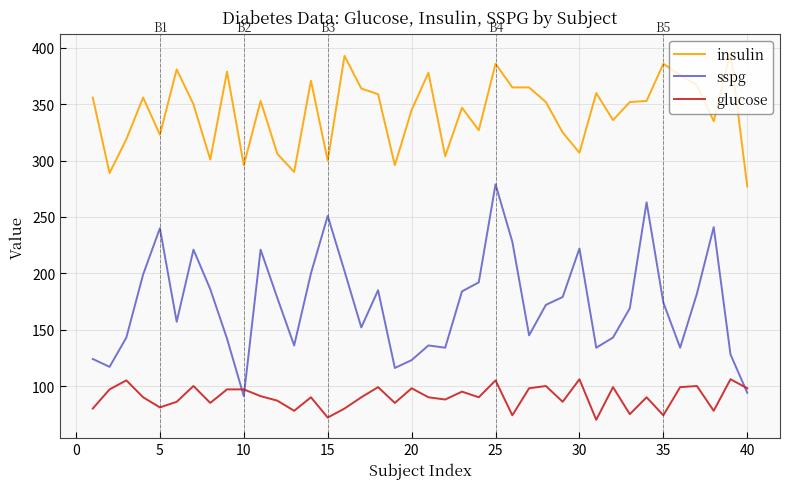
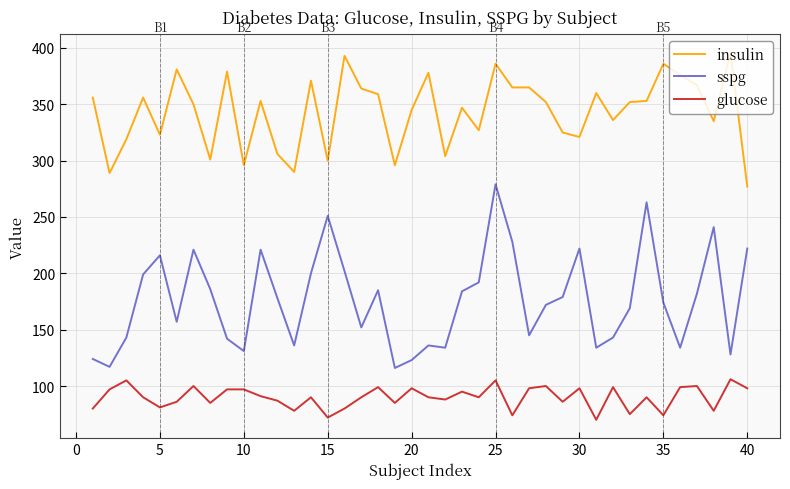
  {
    "insulin": {
      "5": 323,
      "10": 296,
      "15": 300,
      "20": 345,
      "25": 386,
-     "30": 307,
+     "30": 321,
      "35": 386,
      "40": 277
    },
    "sspg": {
-     "5": 240,
-     "10": 91,
+     "5": 216,
+     "10": 131,
      "15": 251,
      "20": 123,
      "25": 279,
      "30": 222,
      "35": 174,
-     "40": 94
+     "40": 222
    },
    "glucose": {
      "5": 81,
      "10": 97,
      "15": 72,
      "20": 98,
      "25": 105,
-     "30": 106,
+     "30": 98,
      "35": 74,
      "40": 98
    }
  }
